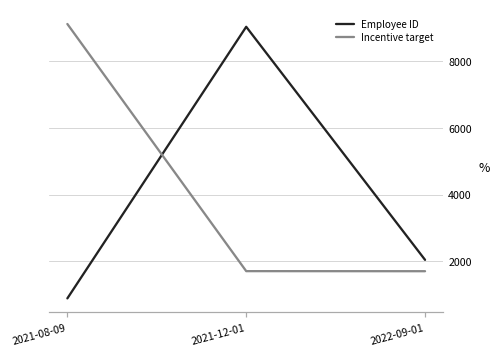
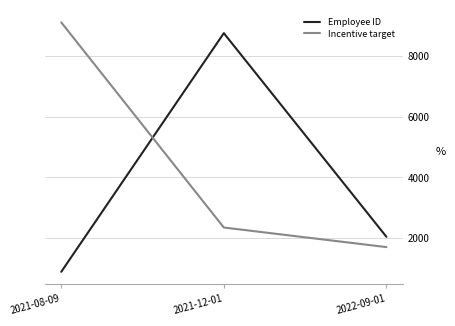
  {
    "Employee ID": {
      "2021-08-09": 900,
-     "2021-12-01": 9000,
+     "2021-12-01": 8800,
      "2022-09-01": 2000
    },
    "Incentive target": {
      "2021-08-09": 9100,
-     "2021-12-01": 1700,
+     "2021-12-01": 2300,
      "2022-09-01": 1700
    }
  }
